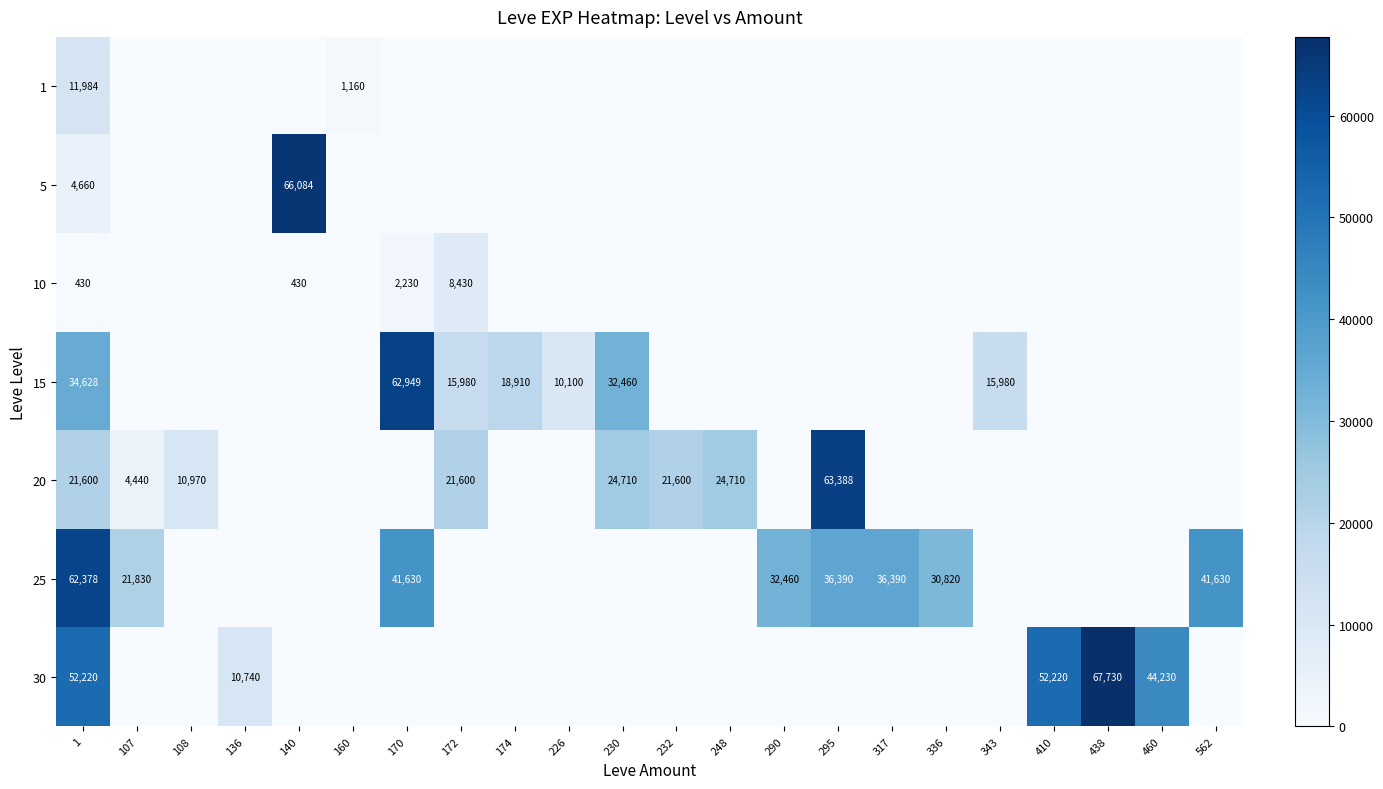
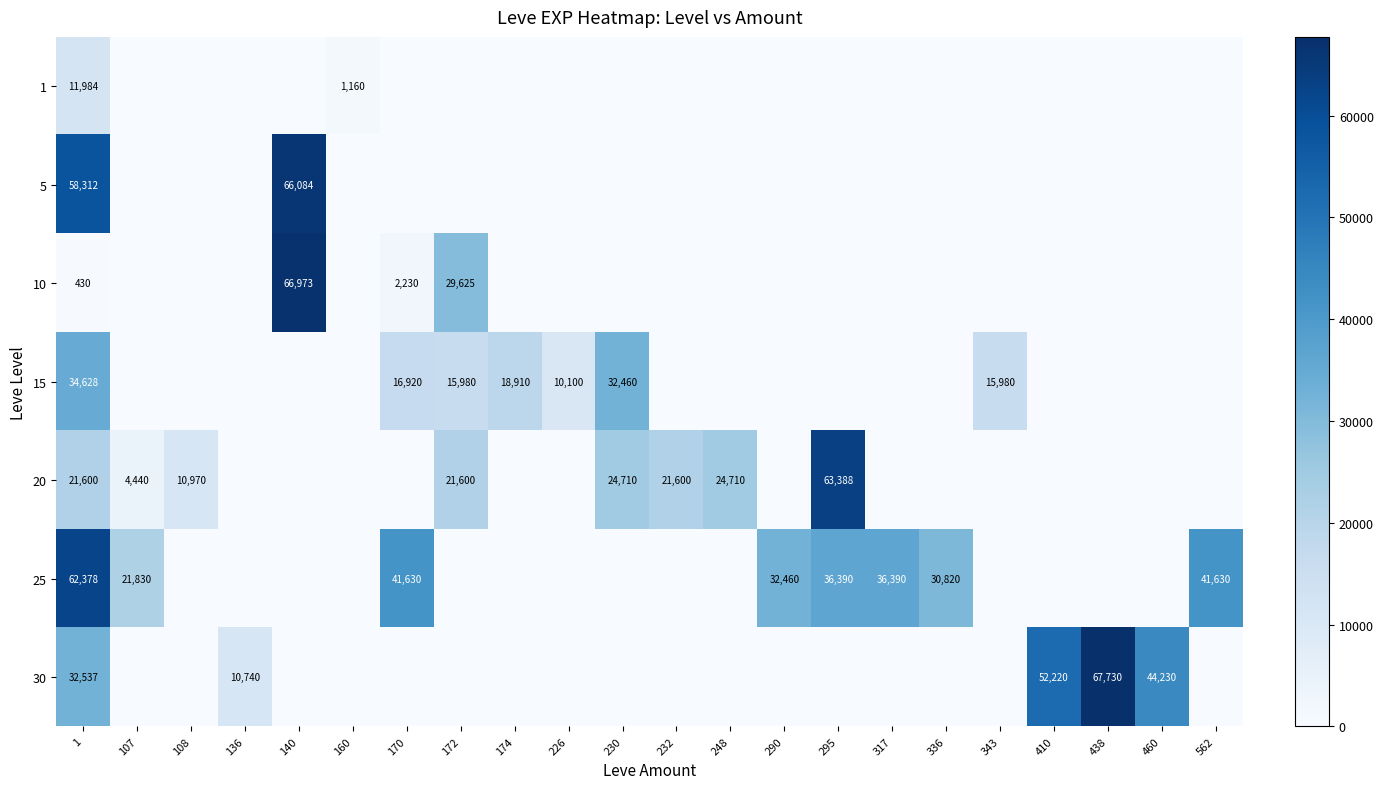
  {
    "1": {
      "1": "11,984",
      "160": "1,160"
    },
    "5": {
-     "1": "4,660",
+     "1": "58,312",
      "140": "66,084"
    },
    "10": {
      "1": "430",
-     "140": "430",
+     "140": "66,973",
      "170": "2,230",
-     "172": "8,430"
+     "172": "29,625"
    },
    "15": {
      "1": "34,628",
-     "170": "62,949",
+     "170": "16,920",
      "172": "15,980",
      "174": "18,910",
      "226": "10,100",
      "230": "32,460",
      "343": "15,980"
    },
    "20": {
      "1": "21,600",
      "107": "4,440",
      "108": "10,970",
      "172": "21,600",
      "230": "24,710",
      "232": "21,600",
      "248": "24,710",
      "295": "63,388"
    },
    "25": {
      "1": "62,378",
      "107": "21,830",
      "170": "41,630",
      "290": "32,460",
      "295": "36,390",
      "317": "36,390",
      "336": "30,820",
      "562": "41,630"
    },
    "30": {
-     "1": "52,220",
+     "1": "32,537",
      "136": "10,740",
      "410": "52,220",
      "438": "67,730",
      "460": "44,230"
    }
  }
